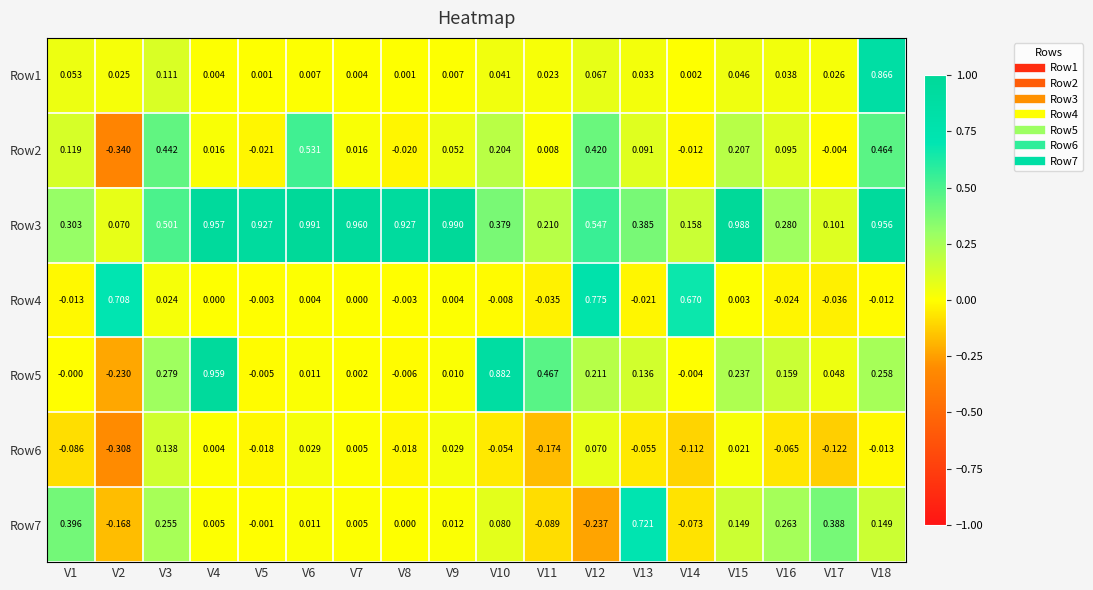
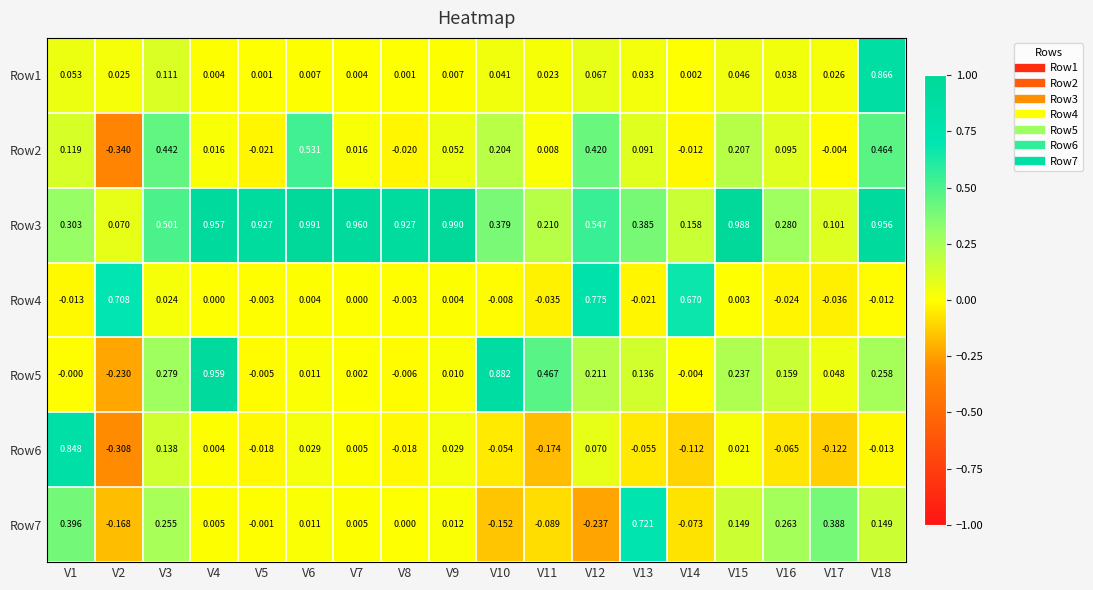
  {
    "Row1": {
      "V1": 0.053,
      "V2": 0.025,
      "V3": 0.111,
      "V4": 0.004,
      "V5": 0.001,
      "V6": 0.007,
      "V7": 0.004,
      "V8": 0.001,
      "V9": 0.007,
      "V10": 0.041,
      "V11": 0.023,
      "V12": 0.067,
      "V13": 0.033,
      "V14": 0.002,
      "V15": 0.046,
      "V16": 0.038,
      "V17": 0.026,
      "V18": 0.866
    },
    "Row2": {
      "V1": 0.119,
      "V2": -0.340,
      "V3": 0.442,
      "V4": 0.016,
      "V5": -0.021,
      "V6": 0.531,
      "V7": 0.016,
      "V8": -0.020,
      "V9": 0.052,
      "V10": 0.204,
      "V11": 0.008,
      "V12": 0.420,
      "V13": 0.091,
      "V14": -0.012,
      "V15": 0.207,
      "V16": 0.095,
      "V17": -0.004,
      "V18": 0.464
    },
    "Row3": {
      "V1": 0.303,
      "V2": 0.070,
      "V3": 0.501,
      "V4": 0.957,
      "V5": 0.927,
      "V6": 0.991,
      "V7": 0.960,
      "V8": 0.927,
      "V9": 0.990,
      "V10": 0.379,
      "V11": 0.210,
      "V12": 0.547,
      "V13": 0.385,
      "V14": 0.158,
      "V15": 0.988,
      "V16": 0.280,
      "V17": 0.101,
      "V18": 0.956
    },
    "Row4": {
      "V1": -0.013,
      "V2": 0.708,
      "V3": 0.024,
      "V4": 0.000,
      "V5": -0.003,
      "V6": 0.004,
      "V7": 0.000,
      "V8": -0.003,
      "V9": 0.004,
      "V10": -0.008,
      "V11": -0.035,
      "V12": 0.775,
      "V13": -0.021,
      "V14": 0.670,
      "V15": 0.003,
      "V16": -0.024,
      "V17": -0.036,
      "V18": -0.012
    },
    "Row5": {
      "V1": -0.000,
      "V2": -0.230,
      "V3": 0.279,
      "V4": 0.959,
      "V5": -0.005,
      "V6": 0.011,
      "V7": 0.002,
      "V8": -0.006,
      "V9": 0.010,
      "V10": 0.882,
      "V11": 0.467,
      "V12": 0.211,
      "V13": 0.136,
      "V14": -0.004,
      "V15": 0.237,
      "V16": 0.159,
      "V17": 0.048,
      "V18": 0.258
    },
    "Row6": {
-     "V1": -0.086,
+     "V1": 0.848,
      "V2": -0.308,
      "V3": 0.138,
      "V4": 0.004,
      "V5": -0.018,
      "V6": 0.029,
      "V7": 0.005,
      "V8": -0.018,
      "V9": 0.029,
      "V10": -0.054,
      "V11": -0.174,
      "V12": 0.070,
      "V13": -0.055,
      "V14": -0.112,
      "V15": 0.021,
      "V16": -0.065,
      "V17": -0.122,
      "V18": -0.013
    },
    "Row7": {
      "V1": 0.396,
      "V2": -0.168,
      "V3": 0.255,
      "V4": 0.005,
      "V5": -0.001,
      "V6": 0.011,
      "V7": 0.005,
      "V8": 0.000,
      "V9": 0.012,
-     "V10": 0.080,
+     "V10": -0.152,
      "V11": -0.089,
      "V12": -0.237,
      "V13": 0.721,
      "V14": -0.073,
      "V15": 0.149,
      "V16": 0.263,
      "V17": 0.388,
      "V18": 0.149
    }
  }
